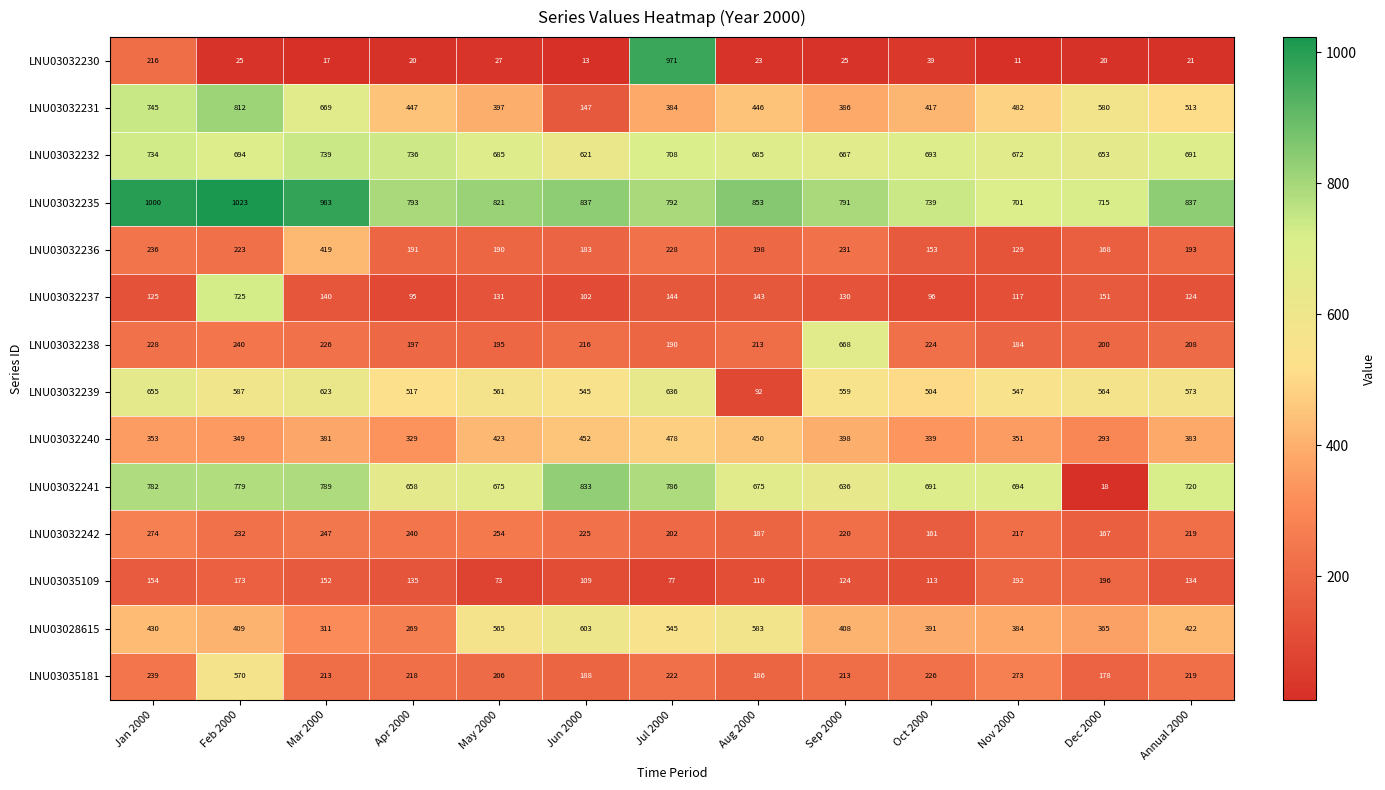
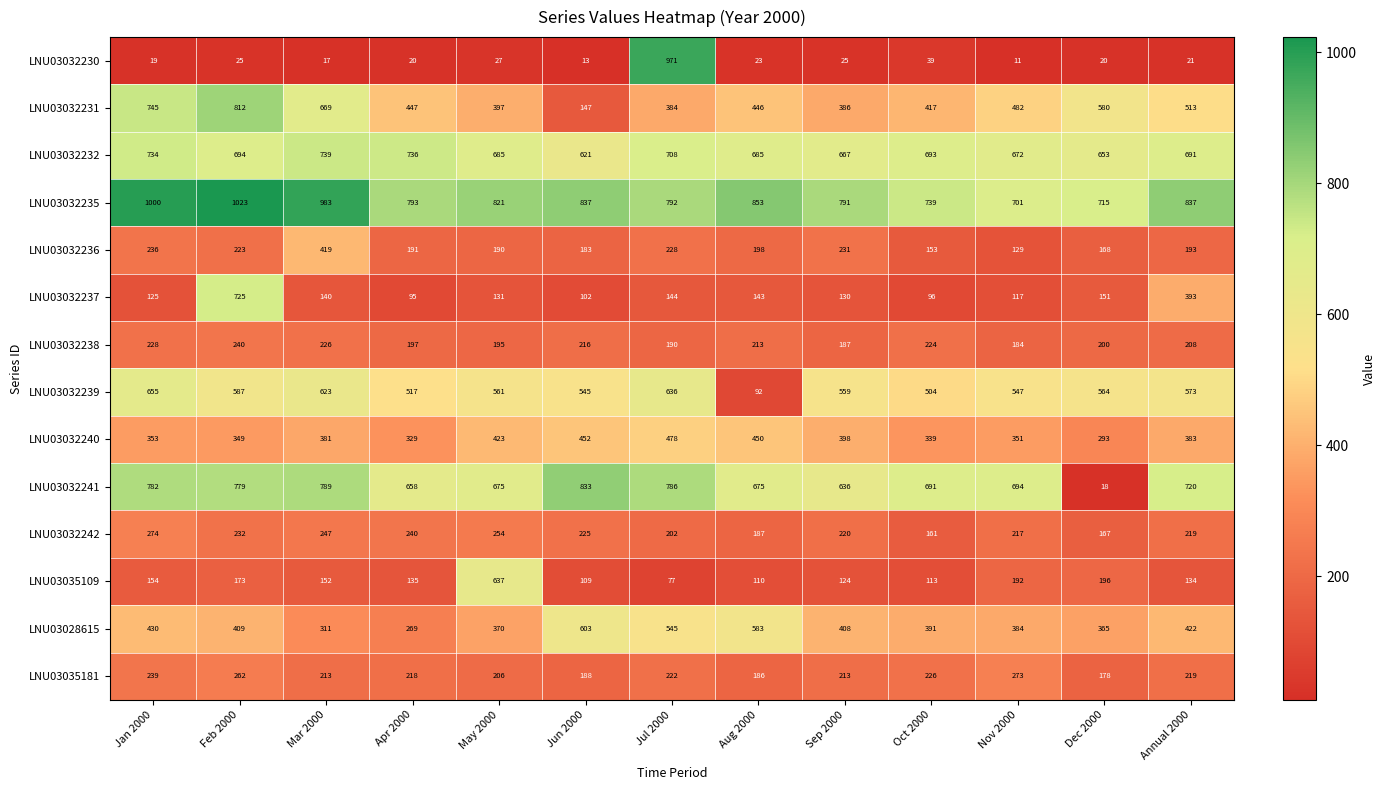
  {
    "LNU03032230": {
-     "Jan 2000": 216,
+     "Jan 2000": 19,
      "Feb 2000": 25,
      "Mar 2000": 17,
      "Apr 2000": 20,
      "May 2000": 27,
      "Jun 2000": 13,
      "Jul 2000": 971,
      "Aug 2000": 23,
      "Sep 2000": 25,
      "Oct 2000": 39,
      "Nov 2000": 11,
      "Dec 2000": 20,
      "Annual 2000": 21
    },
    "LNU03032231": {
      "Jan 2000": 745,
      "Feb 2000": 812,
      "Mar 2000": 669,
      "Apr 2000": 447,
      "May 2000": 397,
      "Jun 2000": 147,
      "Jul 2000": 384,
      "Aug 2000": 446,
      "Sep 2000": 386,
      "Oct 2000": 417,
      "Nov 2000": 482,
      "Dec 2000": 580,
      "Annual 2000": 513
    },
    "LNU03032232": {
      "Jan 2000": 734,
      "Feb 2000": 694,
      "Mar 2000": 739,
      "Apr 2000": 736,
      "May 2000": 685,
      "Jun 2000": 621,
      "Jul 2000": 708,
      "Aug 2000": 685,
      "Sep 2000": 667,
      "Oct 2000": 693,
      "Nov 2000": 672,
      "Dec 2000": 653,
      "Annual 2000": 691
    },
    "LNU03032235": {
      "Jan 2000": 1000,
      "Feb 2000": 1023,
      "Mar 2000": 983,
      "Apr 2000": 793,
      "May 2000": 821,
      "Jun 2000": 837,
      "Jul 2000": 792,
      "Aug 2000": 853,
      "Sep 2000": 791,
      "Oct 2000": 739,
      "Nov 2000": 701,
      "Dec 2000": 715,
      "Annual 2000": 837
    },
    "LNU03032236": {
      "Jan 2000": 236,
      "Feb 2000": 223,
      "Mar 2000": 419,
      "Apr 2000": 191,
      "May 2000": 190,
      "Jun 2000": 183,
      "Jul 2000": 228,
      "Aug 2000": 198,
      "Sep 2000": 231,
      "Oct 2000": 153,
      "Nov 2000": 129,
      "Dec 2000": 168,
      "Annual 2000": 193
    },
    "LNU03032237": {
      "Jan 2000": 125,
      "Feb 2000": 725,
      "Mar 2000": 140,
      "Apr 2000": 95,
      "May 2000": 131,
      "Jun 2000": 102,
      "Jul 2000": 144,
      "Aug 2000": 143,
      "Sep 2000": 130,
      "Oct 2000": 96,
      "Nov 2000": 117,
      "Dec 2000": 151,
-     "Annual 2000": 124
+     "Annual 2000": 393
    },
    "LNU03032238": {
      "Jan 2000": 228,
      "Feb 2000": 240,
      "Mar 2000": 226,
      "Apr 2000": 197,
      "May 2000": 195,
      "Jun 2000": 216,
      "Jul 2000": 190,
      "Aug 2000": 213,
-     "Sep 2000": 668,
+     "Sep 2000": 187,
      "Oct 2000": 224,
      "Nov 2000": 184,
      "Dec 2000": 200,
      "Annual 2000": 208
    },
    "LNU03032239": {
      "Jan 2000": 655,
      "Feb 2000": 587,
      "Mar 2000": 623,
      "Apr 2000": 517,
      "May 2000": 561,
      "Jun 2000": 545,
      "Jul 2000": 636,
      "Aug 2000": 92,
      "Sep 2000": 559,
      "Oct 2000": 504,
      "Nov 2000": 547,
      "Dec 2000": 564,
      "Annual 2000": 573
    },
    "LNU03032240": {
      "Jan 2000": 353,
      "Feb 2000": 349,
      "Mar 2000": 381,
      "Apr 2000": 329,
      "May 2000": 423,
      "Jun 2000": 452,
      "Jul 2000": 478,
      "Aug 2000": 450,
      "Sep 2000": 398,
      "Oct 2000": 339,
      "Nov 2000": 351,
      "Dec 2000": 293,
      "Annual 2000": 383
    },
    "LNU03032241": {
      "Jan 2000": 782,
      "Feb 2000": 779,
      "Mar 2000": 789,
      "Apr 2000": 658,
      "May 2000": 675,
      "Jun 2000": 833,
      "Jul 2000": 786,
      "Aug 2000": 675,
      "Sep 2000": 636,
      "Oct 2000": 691,
      "Nov 2000": 694,
      "Dec 2000": 18,
      "Annual 2000": 720
    },
    "LNU03032242": {
      "Jan 2000": 274,
      "Feb 2000": 232,
      "Mar 2000": 247,
      "Apr 2000": 240,
      "May 2000": 254,
      "Jun 2000": 225,
      "Jul 2000": 202,
      "Aug 2000": 187,
      "Sep 2000": 220,
      "Oct 2000": 161,
      "Nov 2000": 217,
      "Dec 2000": 167,
      "Annual 2000": 219
    },
    "LNU03035109": {
      "Jan 2000": 154,
      "Feb 2000": 173,
      "Mar 2000": 152,
      "Apr 2000": 135,
-     "May 2000": 73,
+     "May 2000": 637,
      "Jun 2000": 109,
      "Jul 2000": 77,
      "Aug 2000": 110,
      "Sep 2000": 124,
      "Oct 2000": 113,
      "Nov 2000": 192,
      "Dec 2000": 196,
      "Annual 2000": 134
    },
    "LNU03028615": {
      "Jan 2000": 430,
      "Feb 2000": 409,
      "Mar 2000": 311,
      "Apr 2000": 269,
-     "May 2000": 565,
+     "May 2000": 370,
      "Jun 2000": 603,
      "Jul 2000": 545,
      "Aug 2000": 583,
      "Sep 2000": 408,
      "Oct 2000": 391,
      "Nov 2000": 384,
      "Dec 2000": 365,
      "Annual 2000": 422
    },
    "LNU03035181": {
      "Jan 2000": 239,
-     "Feb 2000": 570,
+     "Feb 2000": 262,
      "Mar 2000": 213,
      "Apr 2000": 218,
      "May 2000": 206,
      "Jun 2000": 188,
      "Jul 2000": 222,
      "Aug 2000": 186,
      "Sep 2000": 213,
      "Oct 2000": 226,
      "Nov 2000": 273,
      "Dec 2000": 178,
      "Annual 2000": 219
    }
  }
